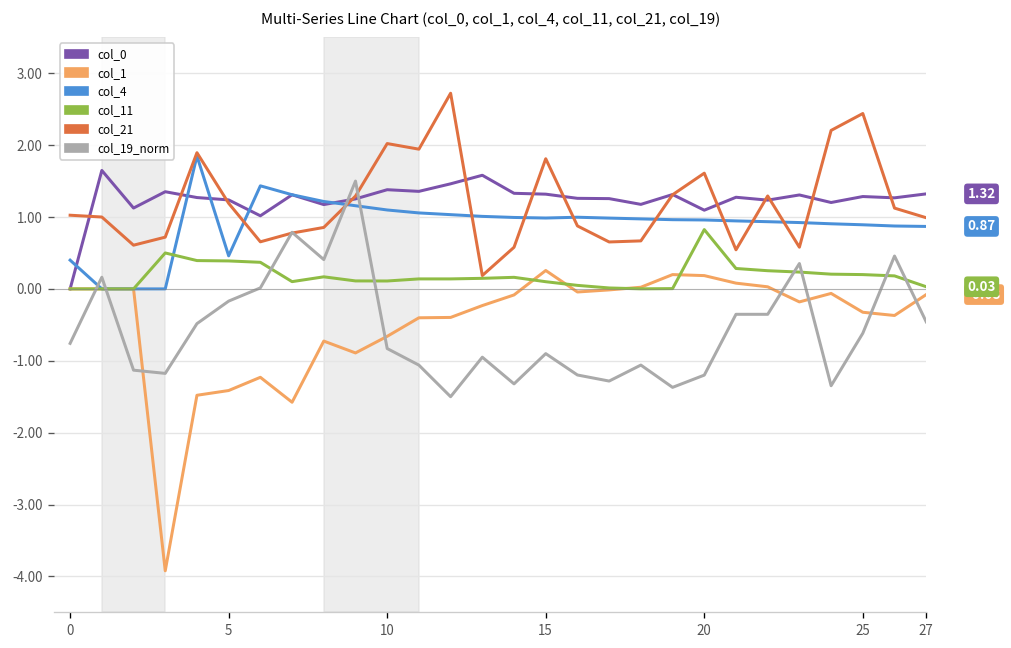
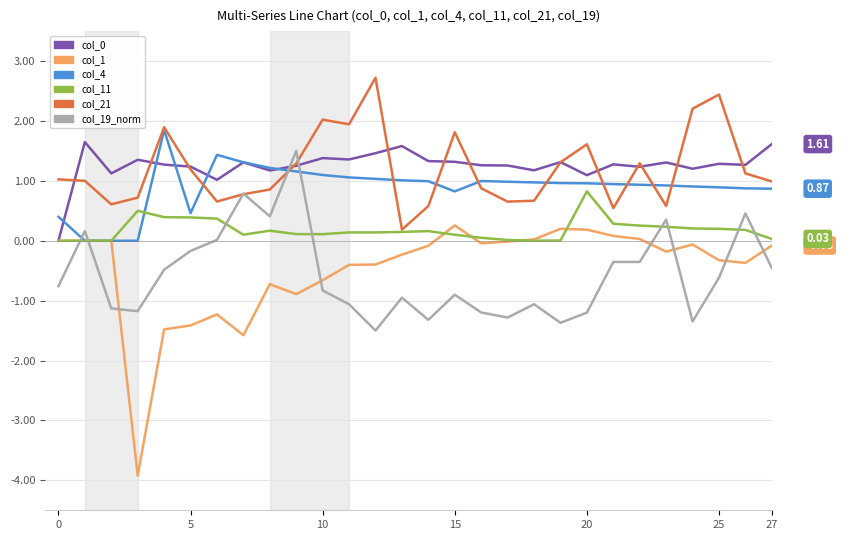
  {
    "col_0": {
-     "27": 1.32
+     "27": 1.61
    },
    "col_1": {
      "5": -1.4,
      "10": -0.7,
      "15": 0.3,
      "20": 0.2,
      "25": -0.3,
      "27": -0.1
    },
    "col_4": {
      "0": 0.4,
      "5": 0.5,
      "10": 1.1,
-     "15": 1.0,
+     "15": 0.8,
      "20": 1.0,
      "25": 0.9,
      "27": 0.9
    },
    "col_11": {
      "5": 0.4,
      "10": 0.1,
      "15": 0.1,
      "20": 0.8,
      "25": 0.2,
      "27": 0.0
    },
    "col_21": {
      "0": 1.0,
      "5": 1.2,
      "10": 2.0,
      "15": 1.8,
      "20": 1.6,
      "25": 2.4,
      "27": 1.0
    }
  }
